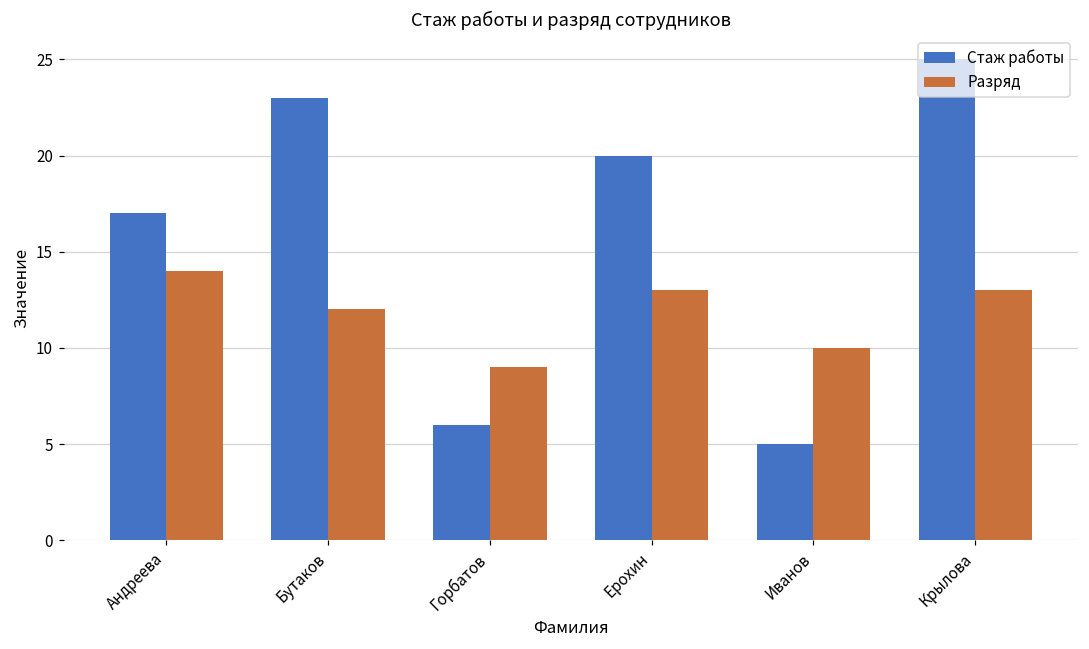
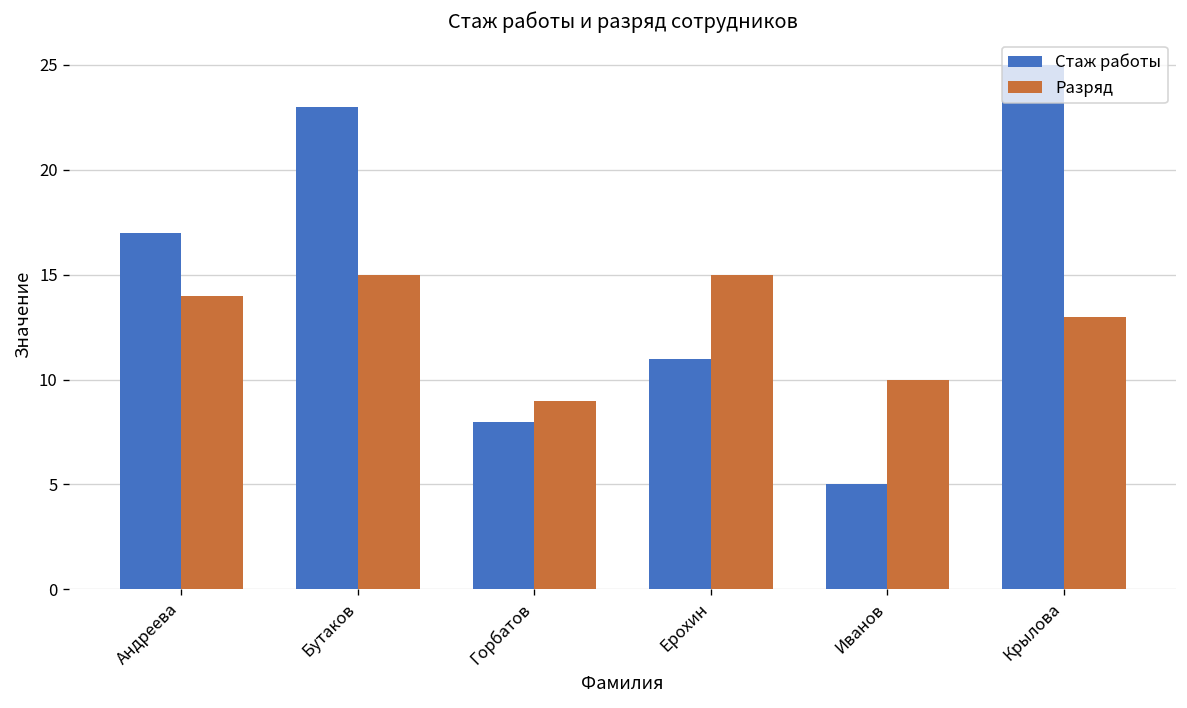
  {
    "Стаж работы": {
      "Андреева": 17,
      "Бутаков": 23,
-     "Горбатов": 6,
-     "Ерохин": 20,
+     "Горбатов": 8,
+     "Ерохин": 11,
      "Иванов": 5
    },
    "Разряд": {
      "Андреева": 14,
-     "Бутаков": 12,
+     "Бутаков": 15,
      "Горбатов": 9,
-     "Ерохин": 13,
+     "Ерохин": 15,
      "Иванов": 10,
      "Крылова": 13
    }
  }
